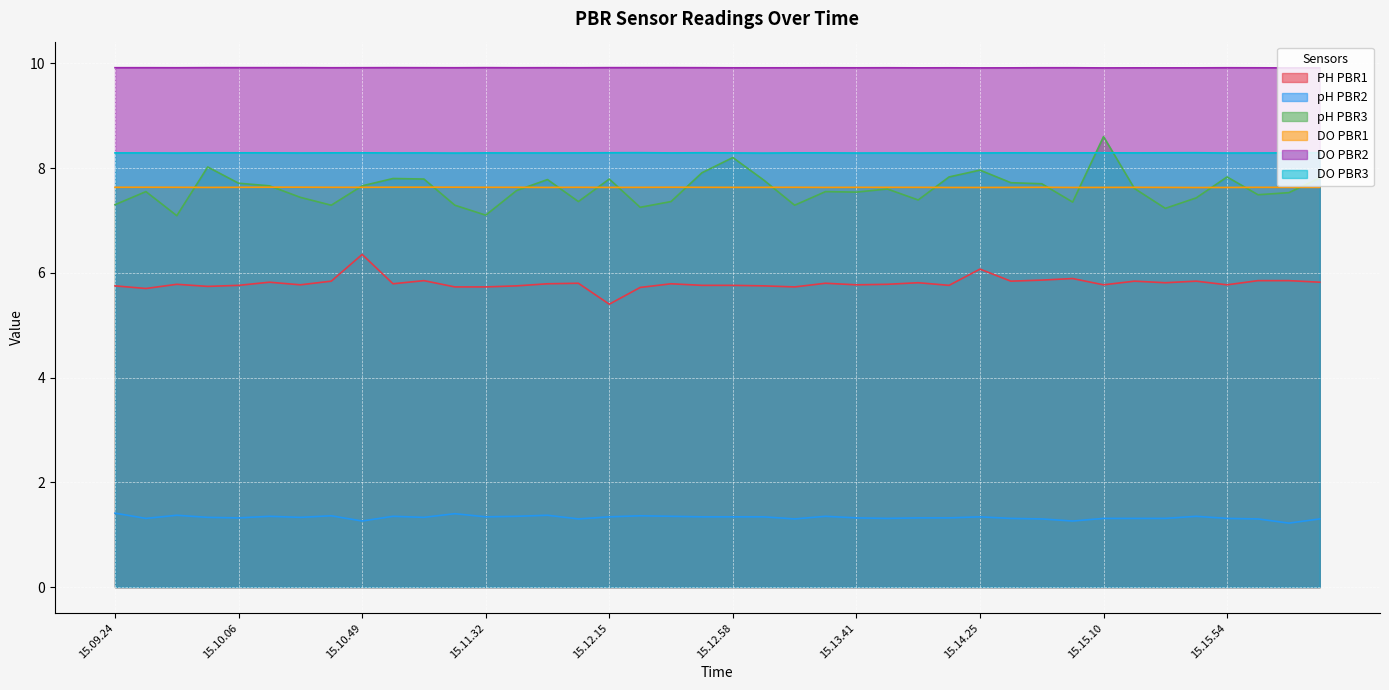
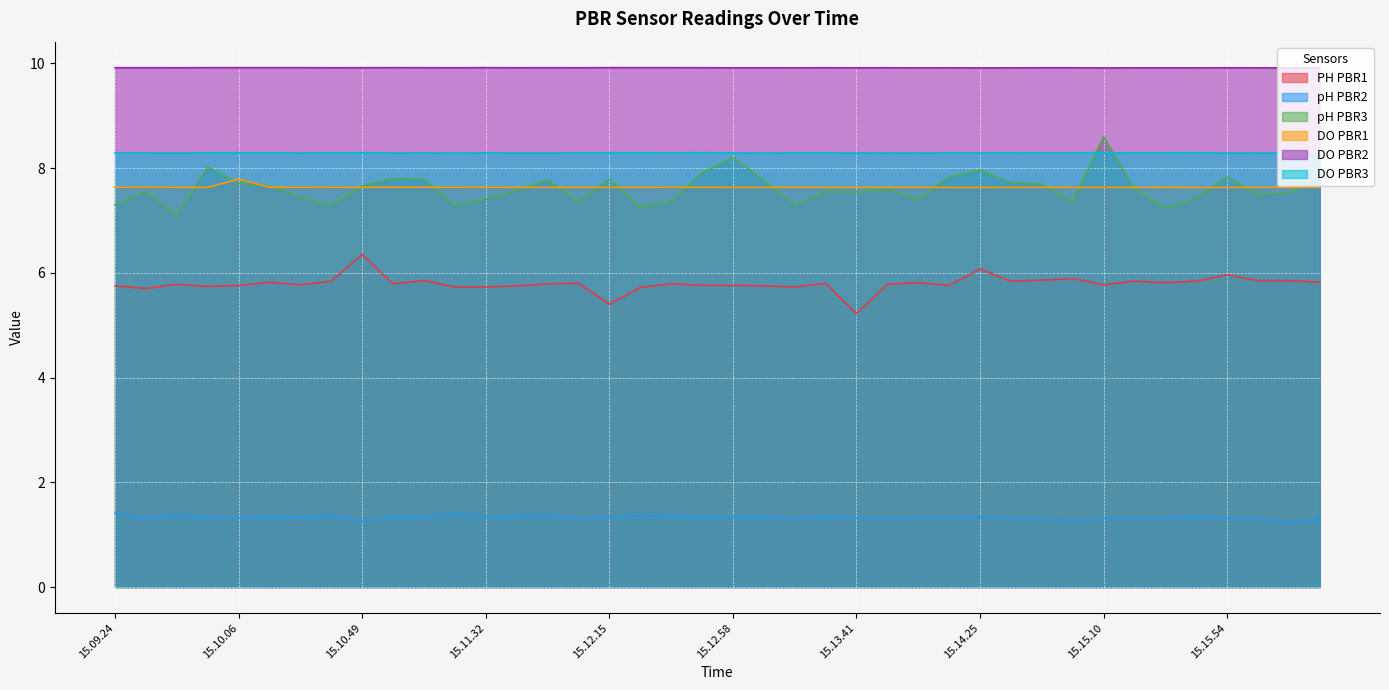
  {
    "PH PBR1": {
      "15.09.24": 5.8,
      "15.10.06": 5.8,
      "15.10.49": 6.4,
      "15.11.32": 5.7,
      "15.12.15": 5.4,
      "15.12.58": 5.8,
-     "15.13.41": 5.8,
+     "15.13.41": 5.2,
      "15.14.25": 6.1,
      "15.15.10": 5.8,
-     "15.15.54": 5.8
+     "15.15.54": 6.0
    },
    "pH PBR3": {
      "15.09.24": 7.3,
      "15.10.06": 7.7,
-     "15.11.32": 7.1,
+     "15.11.32": 7.4,
      "15.12.15": 7.8,
      "15.12.58": 8.2,
      "15.13.41": 7.5,
      "15.14.25": 8.0,
      "15.15.10": 8.6,
      "15.15.54": 7.8
    },
    "DO PBR1": {
      "15.09.24": 7.6,
-     "15.10.06": 7.6,
+     "15.10.06": 7.8,
      "15.11.32": 7.6,
      "15.12.15": 7.6,
      "15.12.58": 7.6,
      "15.13.41": 7.6,
      "15.14.25": 7.6,
      "15.15.10": 7.6,
      "15.15.54": 7.6
    },
    "DO PBR2": {
      "15.09.24": 9.9,
      "15.10.06": 9.9,
      "15.10.49": 9.9,
      "15.11.32": 9.9,
      "15.12.15": 9.9,
      "15.12.58": 9.9,
      "15.13.41": 9.9,
      "15.14.25": 9.9,
      "15.15.10": 9.9,
      "15.15.54": 9.9
    }
  }
